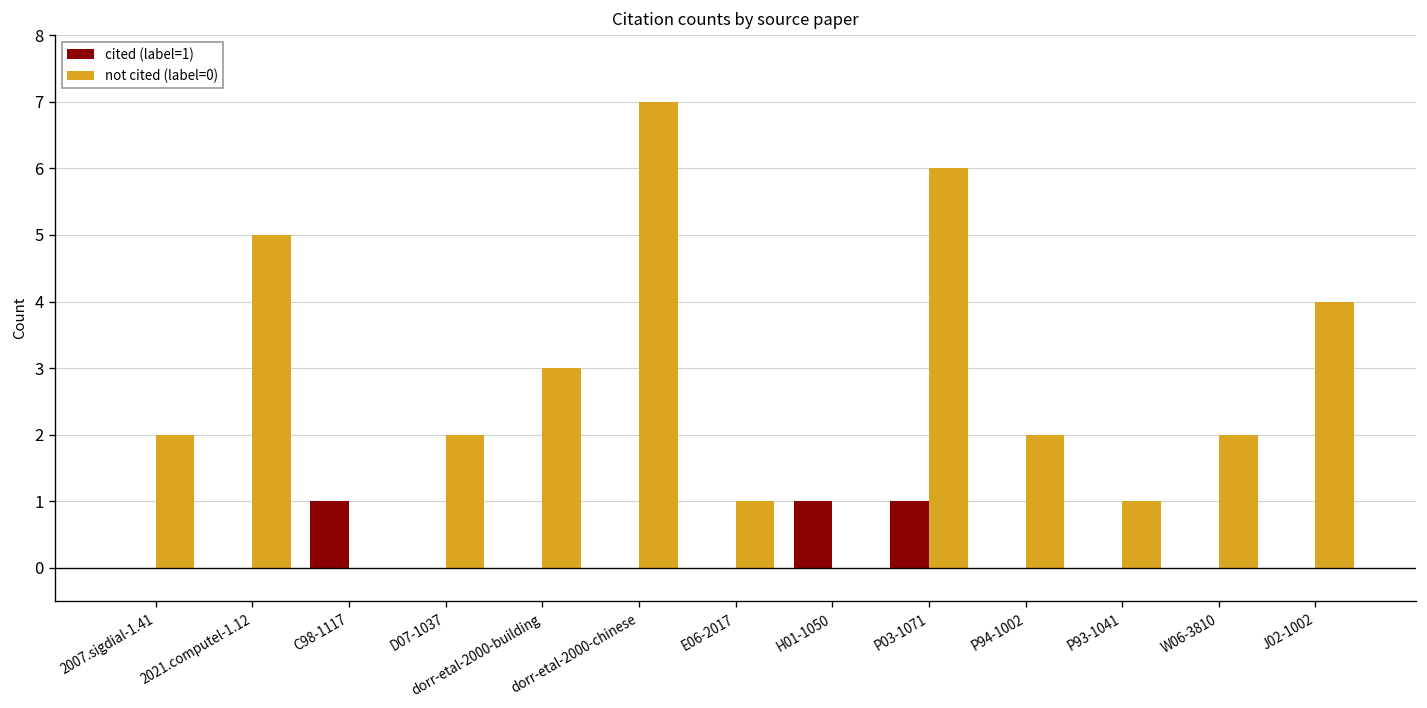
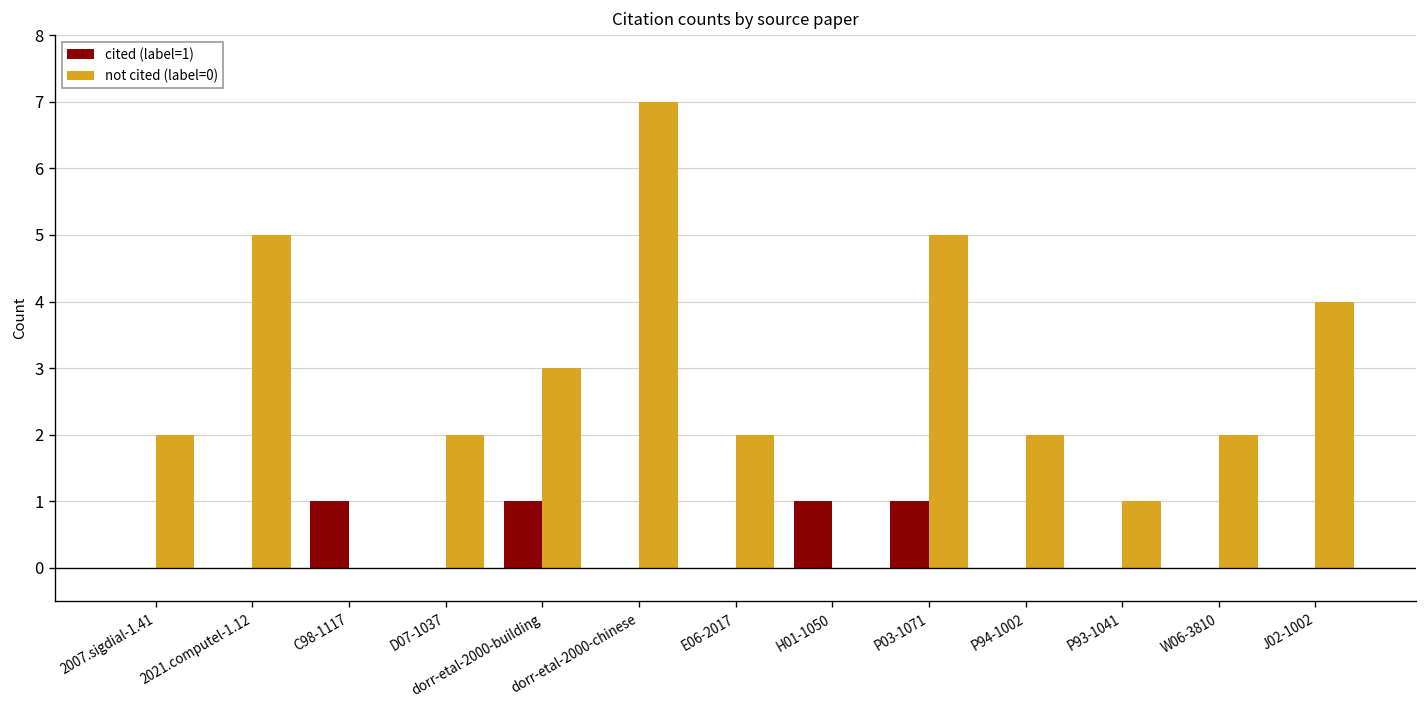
  {
    "cited (label=1)": {
      "2007.sigdial-1.41": 0,
      "2021.computel-1.12": 0,
      "C98-1117": 1,
      "D07-1037": 0,
-     "dorr-etal-2000-building": 0,
+     "dorr-etal-2000-building": 1,
      "dorr-etal-2000-chinese": 0,
      "E06-2017": 0,
      "H01-1050": 1,
      "P03-1071": 1,
      "P94-1002": 0,
      "P93-1041": 0,
      "W06-3810": 0,
      "J02-1002": 0
    },
    "not cited (label=0)": {
      "2007.sigdial-1.41": 2,
      "2021.computel-1.12": 5,
      "C98-1117": 0,
      "D07-1037": 2,
      "dorr-etal-2000-building": 3,
      "dorr-etal-2000-chinese": 7,
-     "E06-2017": 1,
+     "E06-2017": 2,
      "H01-1050": 0,
-     "P03-1071": 6,
+     "P03-1071": 5,
      "P94-1002": 2,
      "P93-1041": 1,
      "W06-3810": 2,
      "J02-1002": 4
    }
  }
